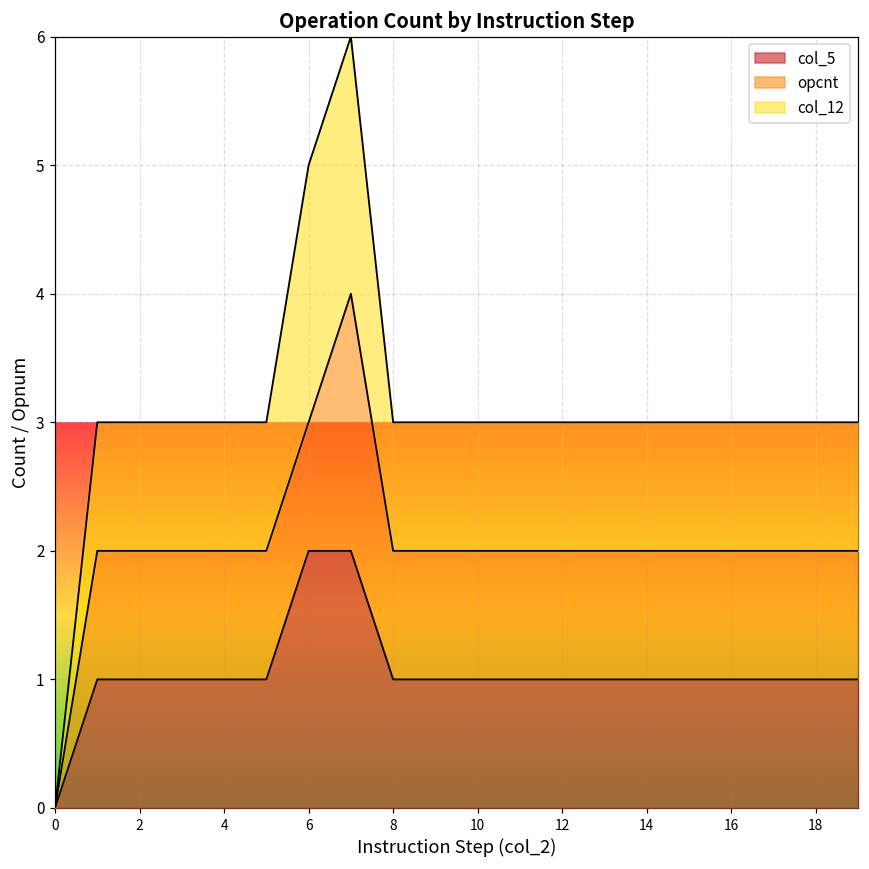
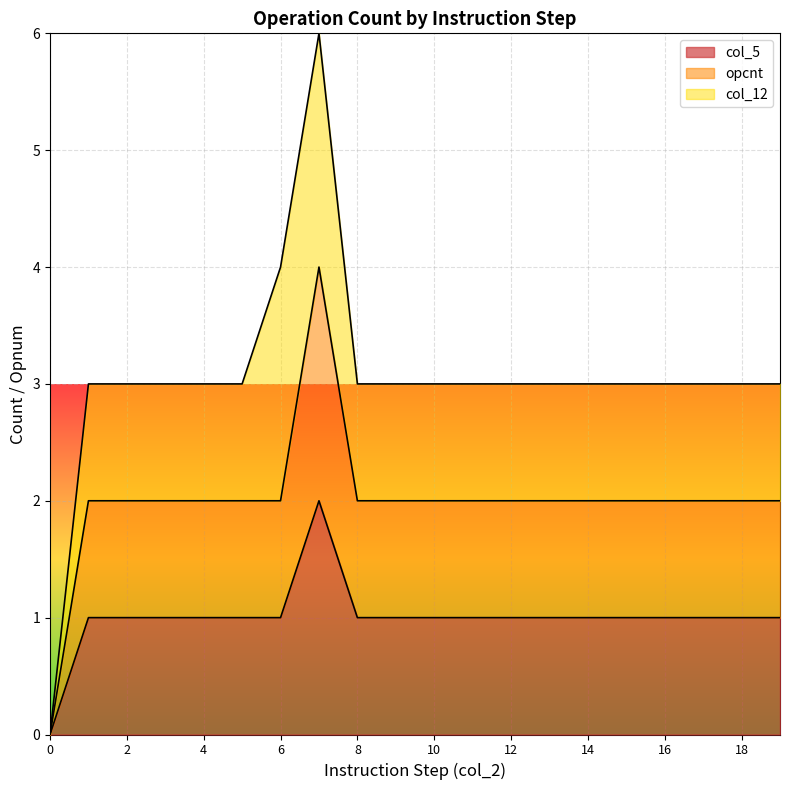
  {
    "col_5": {
      "2": 1,
      "4": 1,
-     "6": 2,
+     "6": 1,
      "8": 1,
      "10": 1,
      "12": 1,
      "14": 1,
      "16": 1,
      "18": 1
    },
    "opcnt": {
      "2": 2,
      "4": 2,
      "8": 2,
      "10": 2,
      "12": 2,
      "14": 2,
      "16": 2,
      "18": 2
    },
    "col_12": {
      "2": 3,
      "4": 3,
      "8": 3,
      "10": 3,
      "12": 3,
      "14": 3,
      "16": 3,
      "18": 3
    }
  }
